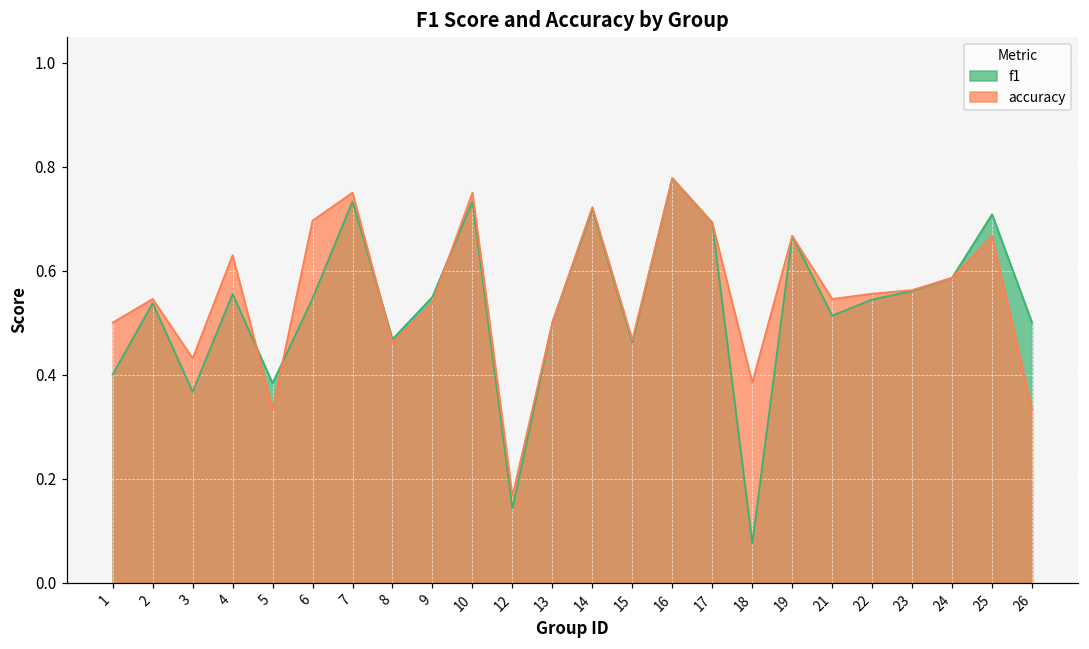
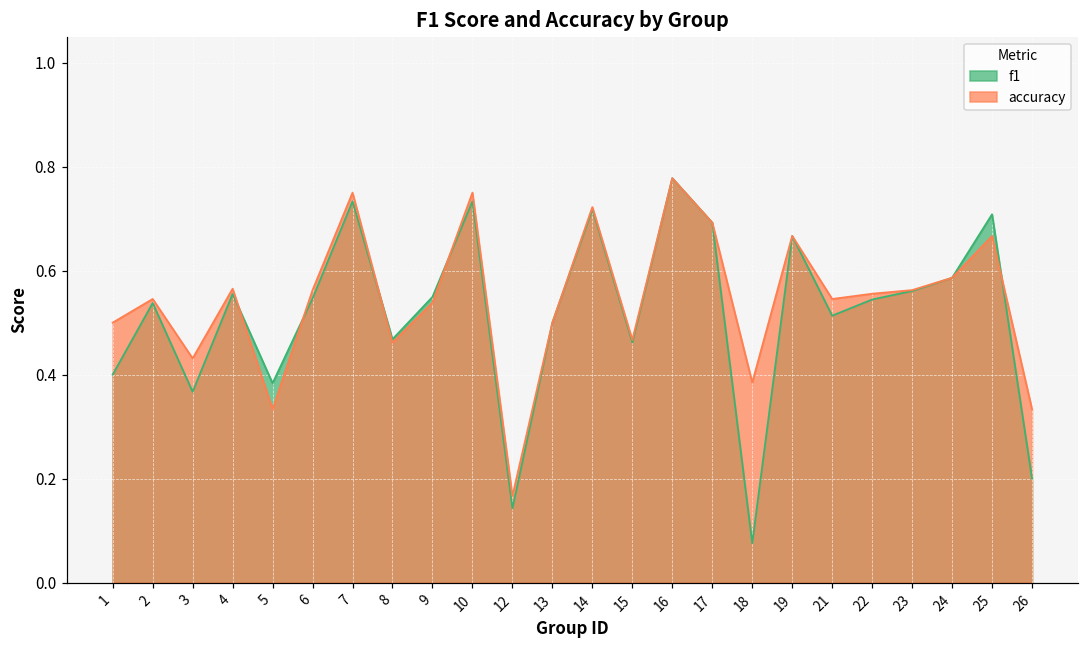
  {
    "f1": {
      "1": 0.4,
      "2": 0.54,
      "3": 0.37,
      "4": 0.56,
      "5": 0.38,
      "6": 0.55,
      "7": 0.73,
      "8": 0.47,
      "9": 0.55,
      "10": 0.73,
      "12": 0.14,
      "18": 0.08,
      "21": 0.51,
      "22": 0.54,
      "25": 0.71,
-     "26": 0.5
+     "26": 0.2
    },
    "accuracy": {
      "1": 0.50,
      "2": 0.55,
      "3": 0.43,
-     "4": 0.63,
+     "4": 0.57,
      "5": 0.33,
-     "6": 0.70,
+     "6": 0.56,
      "7": 0.75,
      "8": 0.46,
      "9": 0.54,
      "10": 0.75,
      "12": 0.17,
      "18": 0.38,
      "21": 0.55,
      "22": 0.56,
      "25": 0.67,
      "26": 0.33
    }
  }
